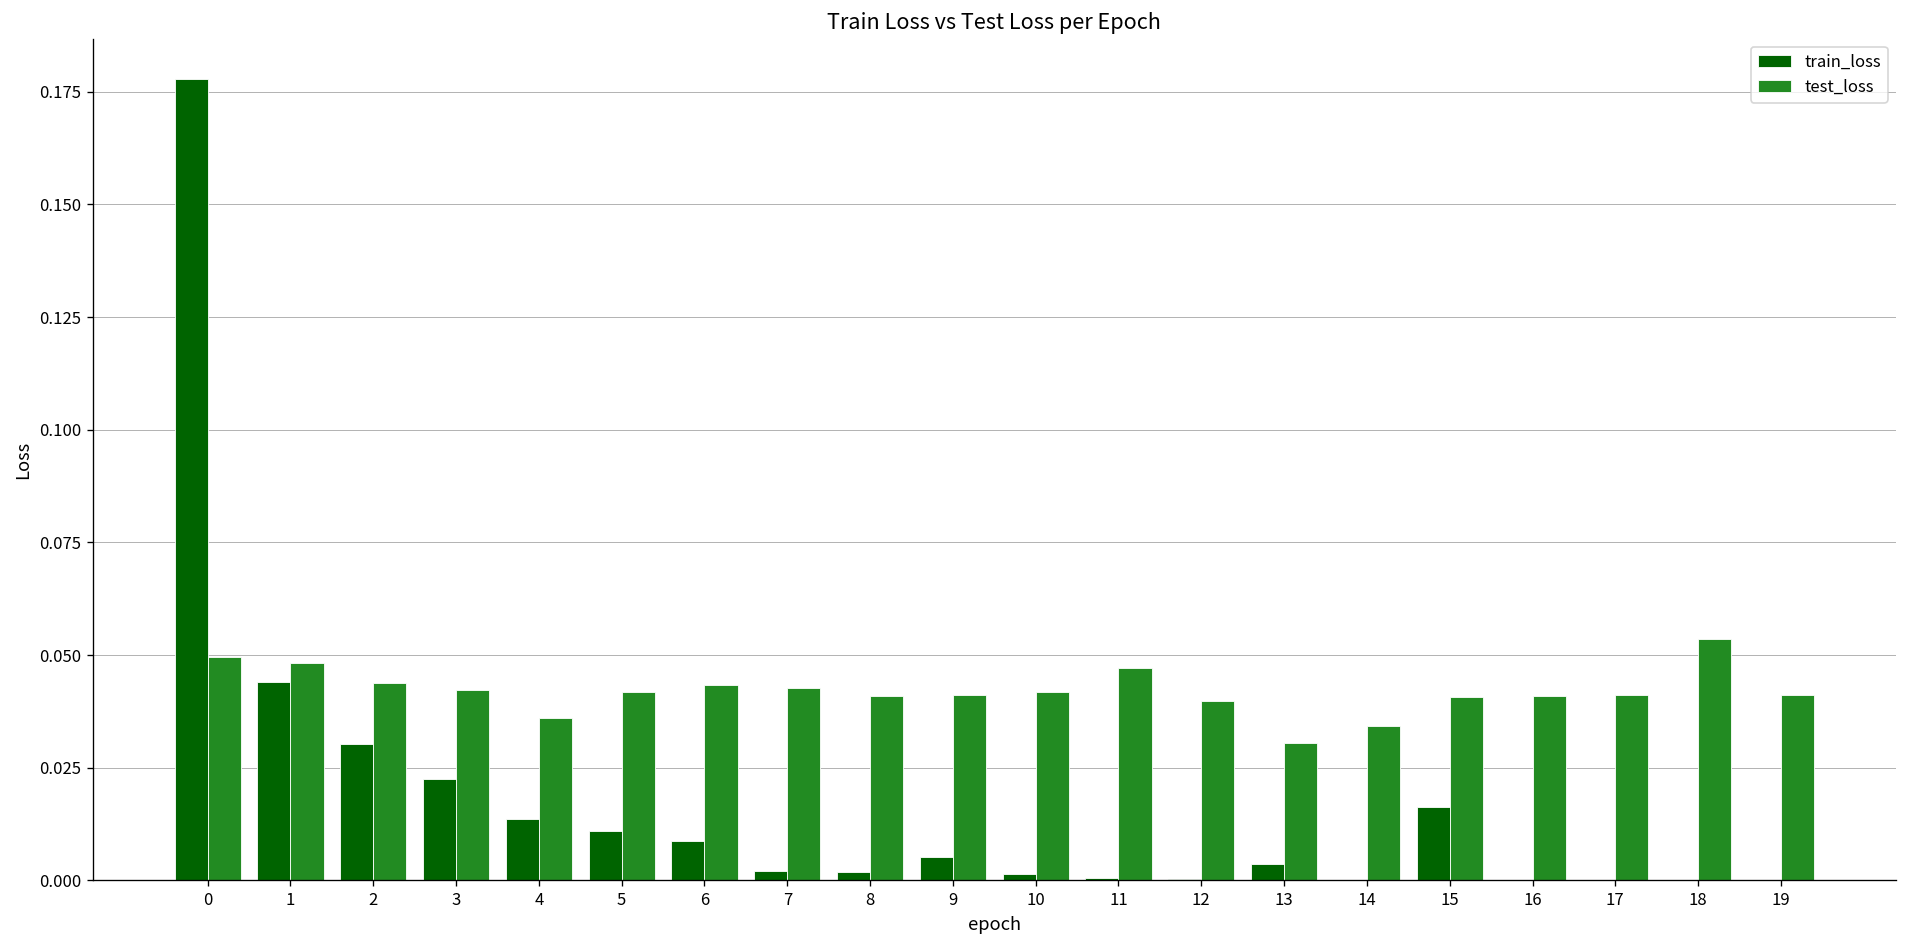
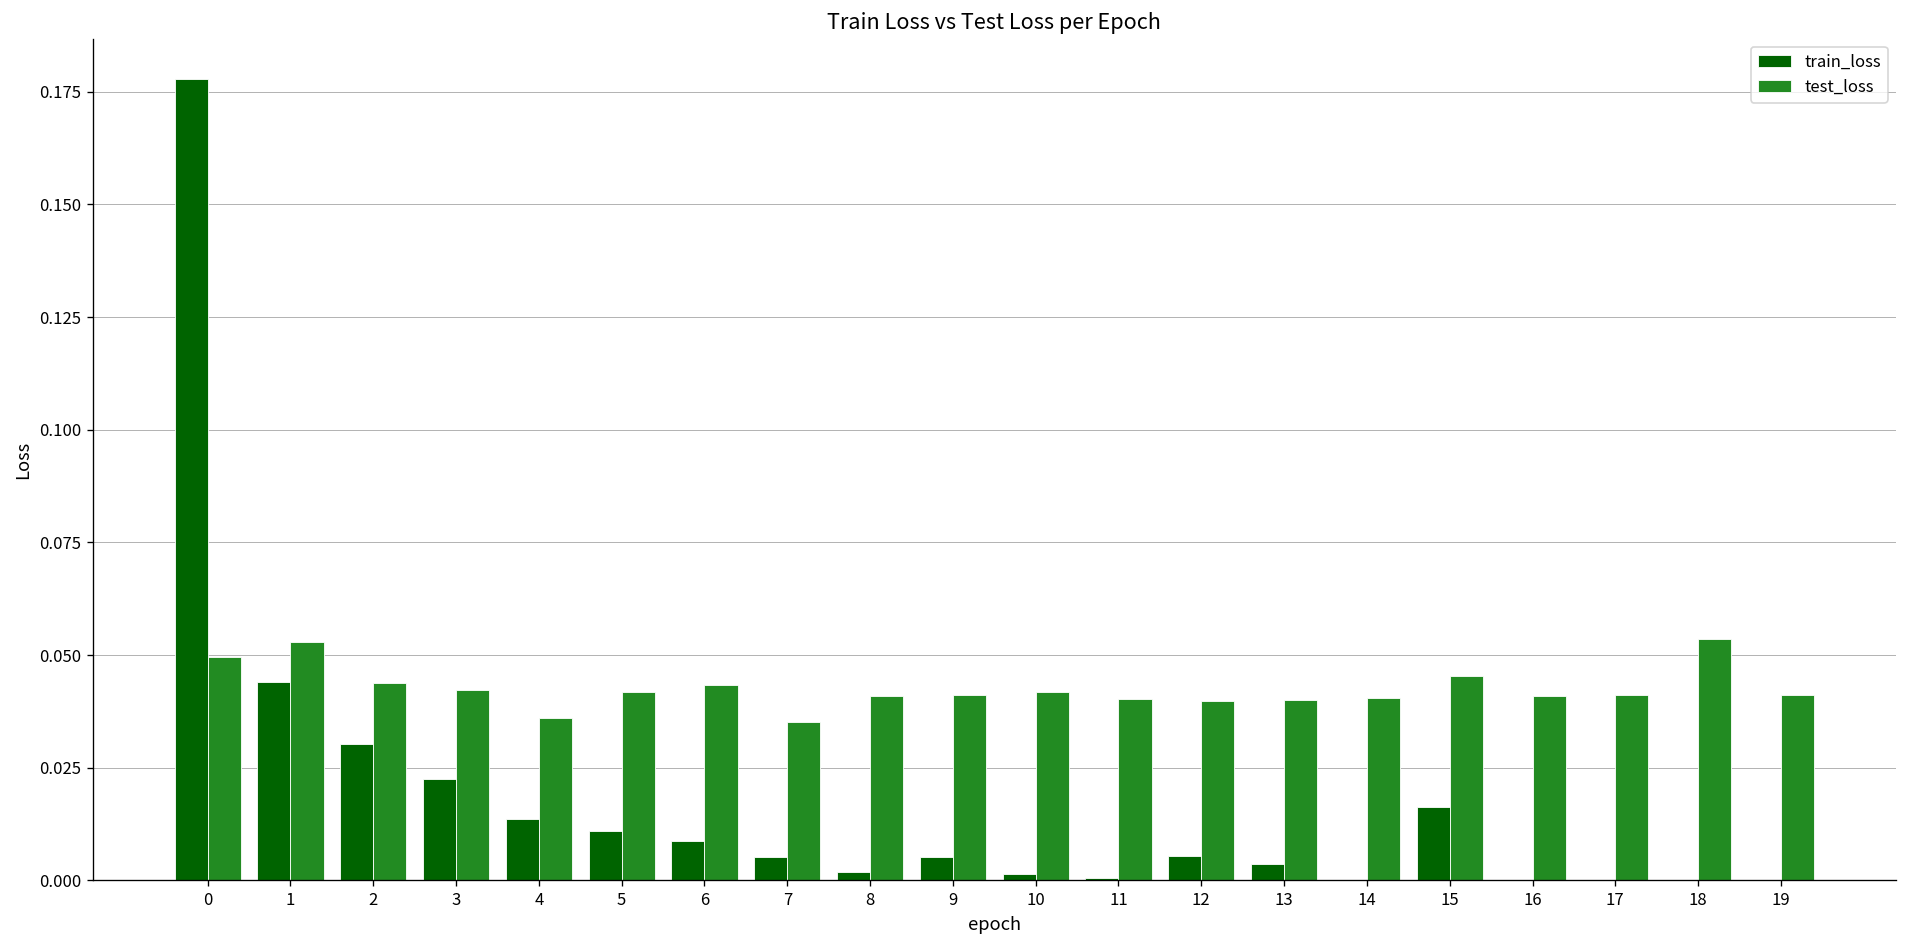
  {
    "train_loss": {
      "0": 0.178,
      "1": 0.044,
      "2": 0.030,
      "3": 0.022,
      "4": 0.014,
      "5": 0.011,
      "6": 0.009,
-     "7": 0.002,
+     "7": 0.005,
      "8": 0.002,
      "9": 0.005,
      "10": 0.001,
-     "12": 0.000,
+     "12": 0.005,
      "13": 0.004,
      "15": 0.016
    },
    "test_loss": {
      "0": 0.050,
-     "1": 0.048,
+     "1": 0.053,
      "2": 0.044,
      "3": 0.042,
      "4": 0.036,
      "5": 0.042,
      "6": 0.043,
-     "7": 0.043,
+     "7": 0.035,
      "8": 0.041,
      "9": 0.041,
      "10": 0.042,
-     "11": 0.047,
+     "11": 0.040,
      "12": 0.040,
-     "13": 0.030,
-     "14": 0.034,
-     "15": 0.041,
+     "13": 0.040,
+     "14": 0.040,
+     "15": 0.045,
      "16": 0.041,
      "17": 0.041,
      "18": 0.054,
      "19": 0.041
    }
  }
